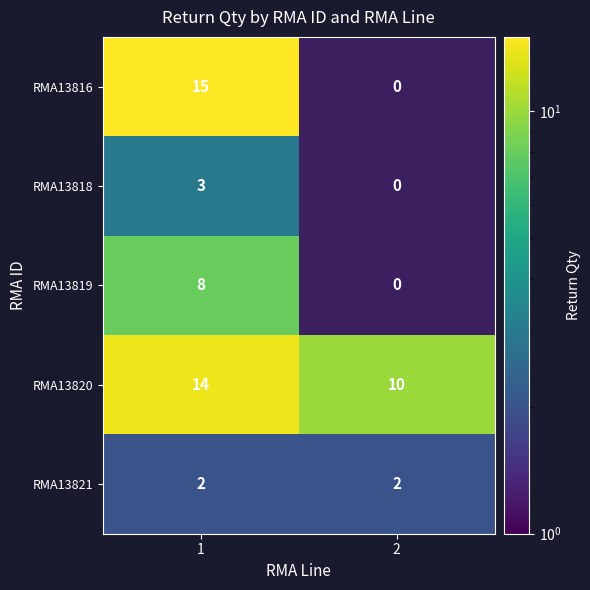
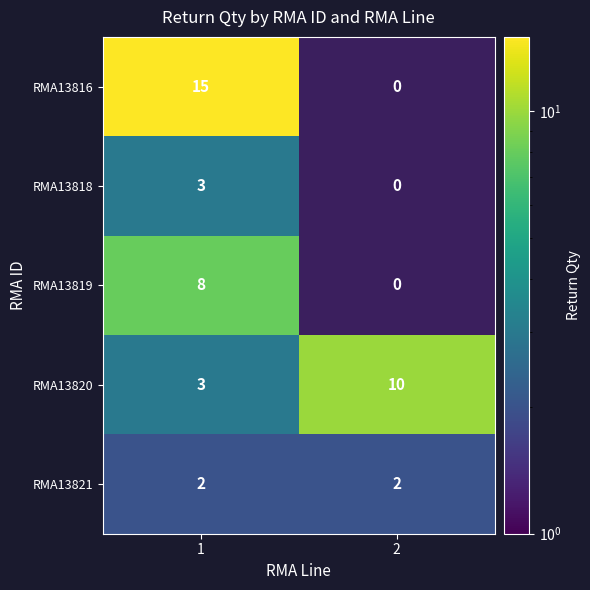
  {
    "RMA13816": {
      "1": 15,
      "2": 0
    },
    "RMA13818": {
      "1": 3,
      "2": 0
    },
    "RMA13819": {
      "1": 8,
      "2": 0
    },
    "RMA13820": {
-     "1": 14,
+     "1": 3,
      "2": 10
    },
    "RMA13821": {
      "1": 2,
      "2": 2
    }
  }
